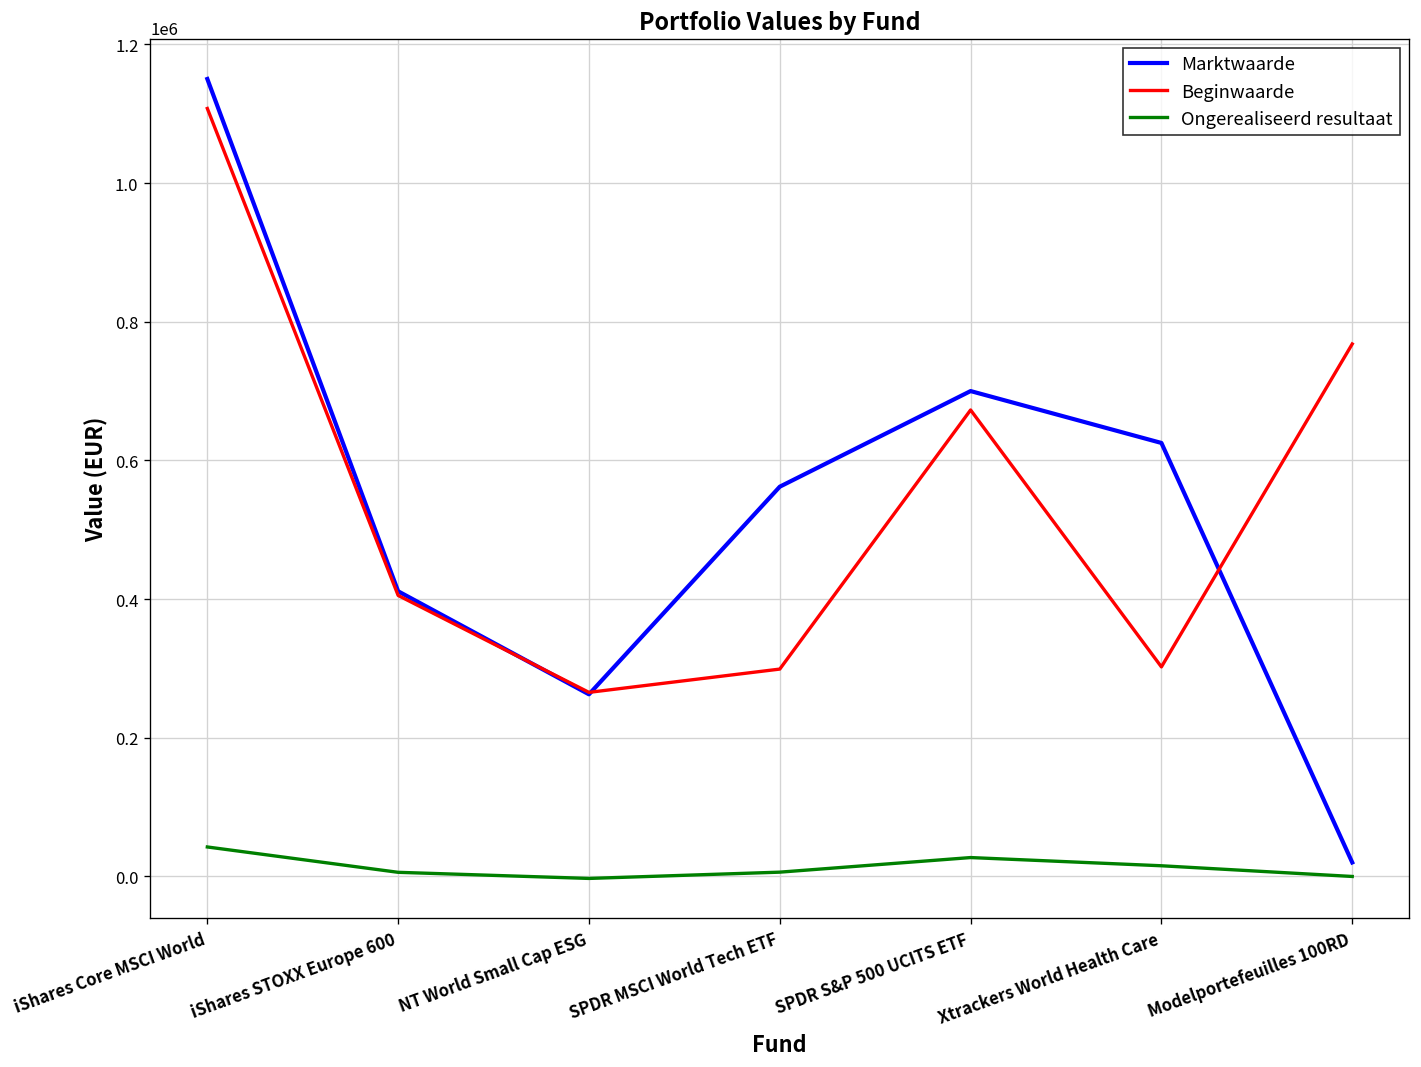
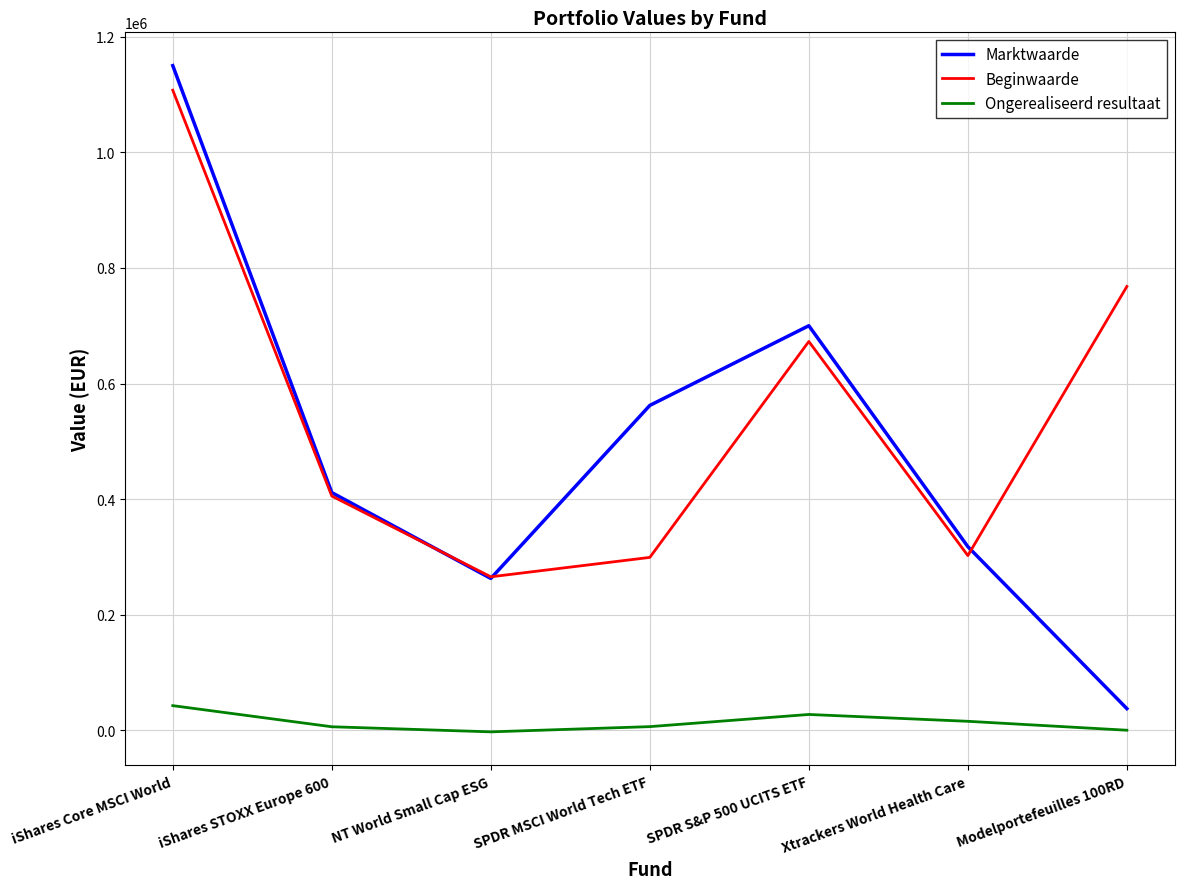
  {
    "Marktwaarde": {
      "iShares Core MSCI World": 1150000,
      "iShares STOXX Europe 600": 410000,
      "SPDR MSCI World Tech ETF": 560000,
      "SPDR S&P 500 UCITS ETF": 700000,
-     "Xtrackers World Health Care": 630000,
-     "Modelportefeuilles 100RD": 20000
+     "Xtrackers World Health Care": 320000,
+     "Modelportefeuilles 100RD": 40000
    },
    "Beginwaarde": {
      "iShares Core MSCI World": 1110000,
      "iShares STOXX Europe 600": 410000,
      "SPDR MSCI World Tech ETF": 300000,
      "SPDR S&P 500 UCITS ETF": 670000,
      "Xtrackers World Health Care": 300000,
      "Modelportefeuilles 100RD": 770000
    },
    "Ongerealiseerd resultaat": {
      "iShares Core MSCI World": 40000,
      "iShares STOXX Europe 600": 10000,
      "NT World Small Cap ESG": 0,
      "SPDR MSCI World Tech ETF": 10000,
      "SPDR S&P 500 UCITS ETF": 30000,
      "Xtrackers World Health Care": 20000,
      "Modelportefeuilles 100RD": 0
    }
  }
